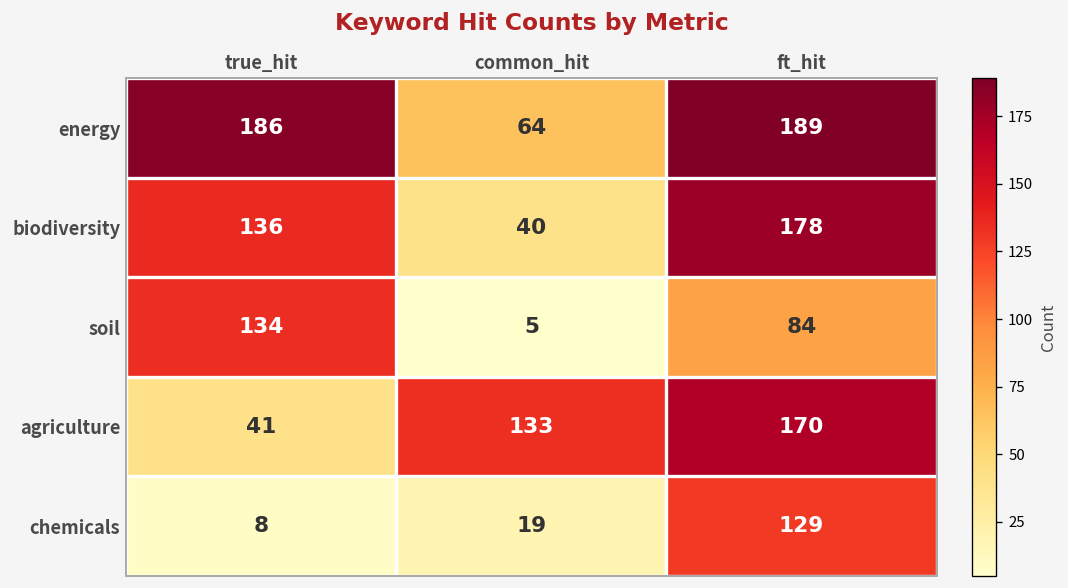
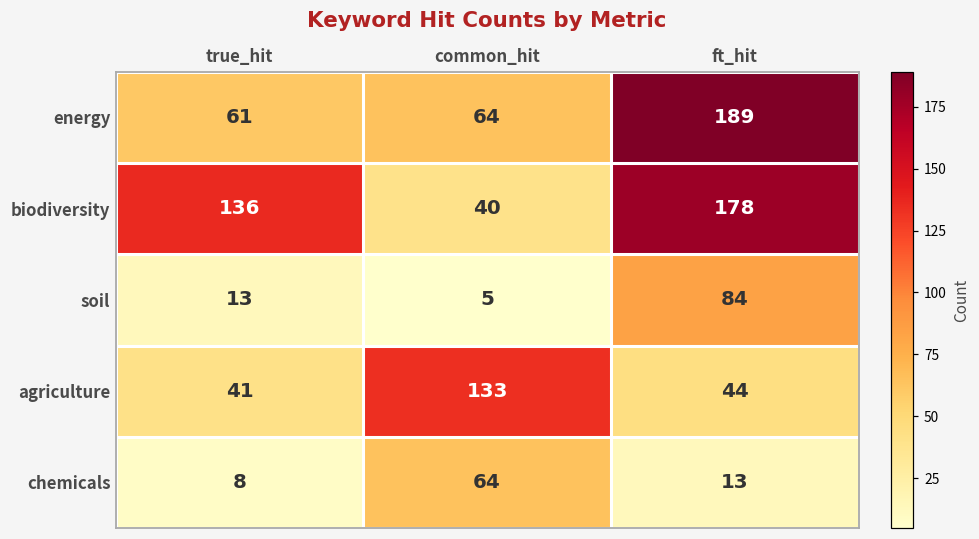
  {
    "energy": {
-     "true_hit": 186,
+     "true_hit": 61,
      "common_hit": 64,
      "ft_hit": 189
    },
    "biodiversity": {
      "true_hit": 136,
      "common_hit": 40,
      "ft_hit": 178
    },
    "soil": {
-     "true_hit": 134,
+     "true_hit": 13,
      "common_hit": 5,
      "ft_hit": 84
    },
    "agriculture": {
      "true_hit": 41,
      "common_hit": 133,
-     "ft_hit": 170
+     "ft_hit": 44
    },
    "chemicals": {
      "true_hit": 8,
-     "common_hit": 19,
-     "ft_hit": 129
+     "common_hit": 64,
+     "ft_hit": 13
    }
  }
